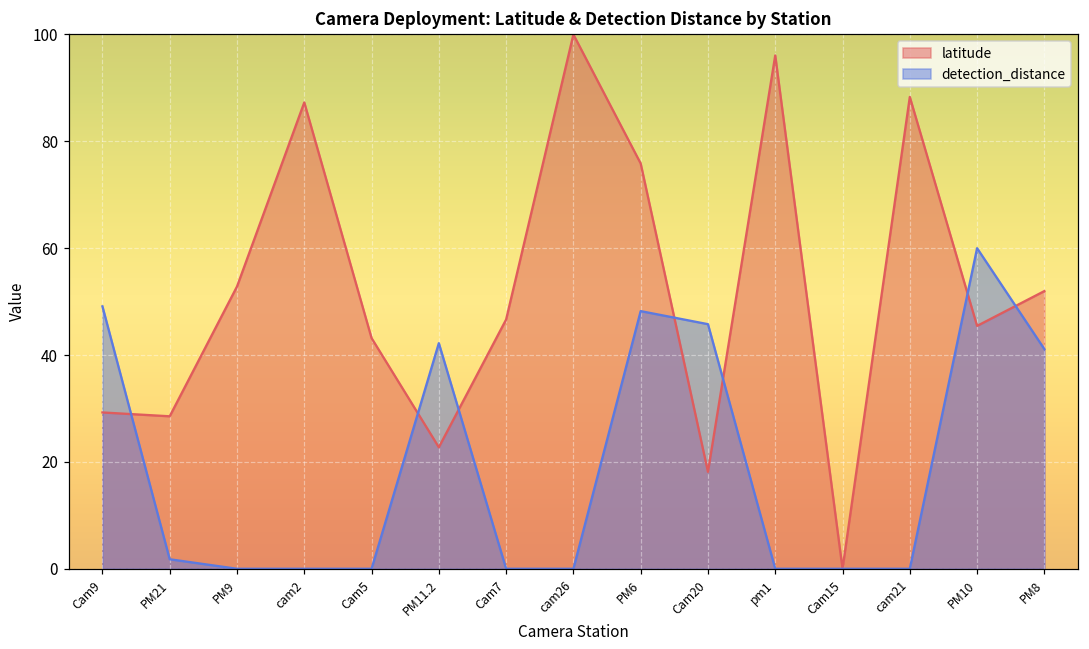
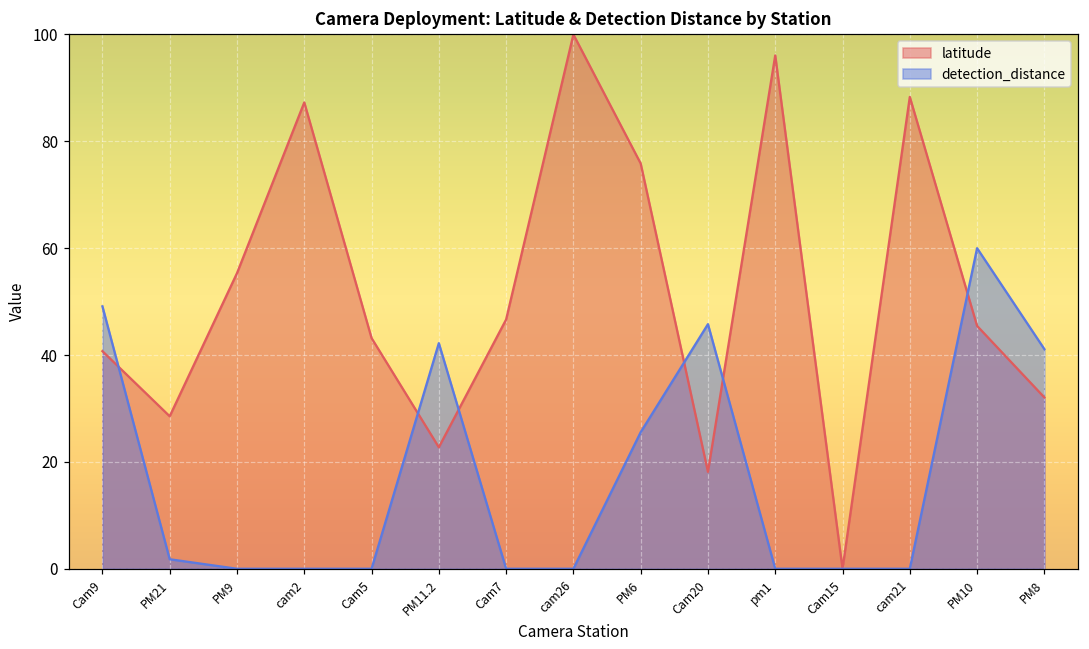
  {
    "latitude": {
-     "Cam9": 29,
+     "Cam9": 41,
      "PM21": 29,
-     "PM9": 53,
+     "PM9": 55,
      "cam2": 87,
      "Cam5": 43,
      "PM11.2": 23,
      "Cam7": 47,
      "cam26": 100,
      "PM6": 76,
      "Cam20": 18,
      "pm1": 96,
      "cam21": 88,
      "PM10": 45,
-     "PM8": 52
+     "PM8": 32
    },
    "detection_distance": {
      "Cam9": 49,
      "PM21": 2,
      "PM9": 0,
      "cam2": 0,
      "Cam5": 0,
      "PM11.2": 42,
      "Cam7": 0,
      "cam26": 0,
-     "PM6": 48,
+     "PM6": 26,
      "Cam20": 46,
      "pm1": 0,
      "cam21": 0,
      "PM10": 60,
      "PM8": 41
    }
  }
